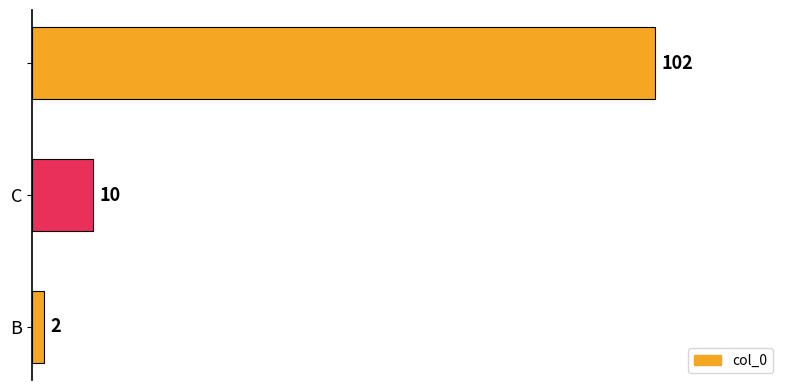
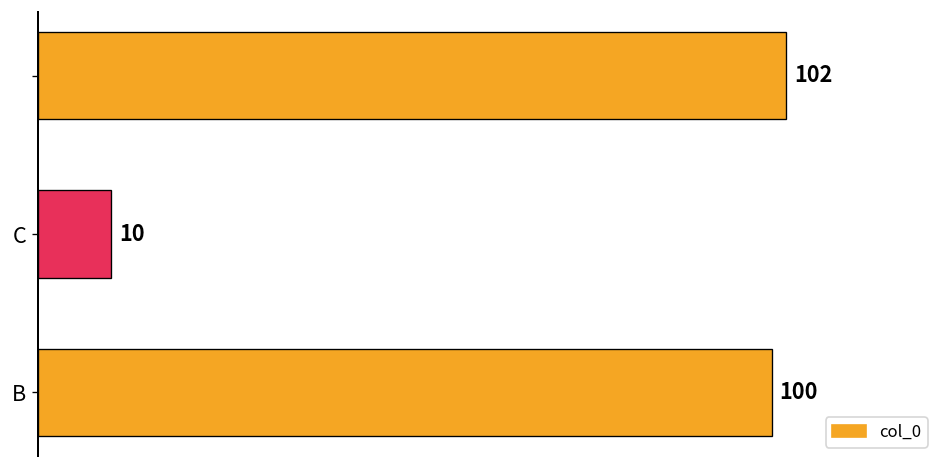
  {
    "C": 10,
-   "B": 2
+   "B": 100
  }
